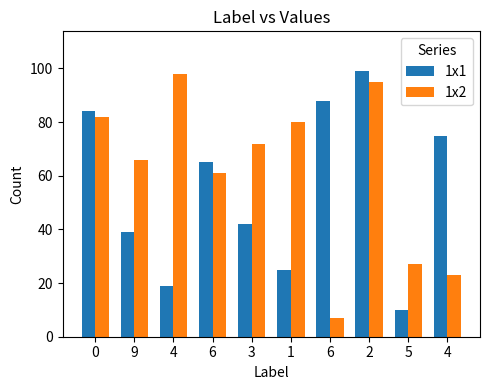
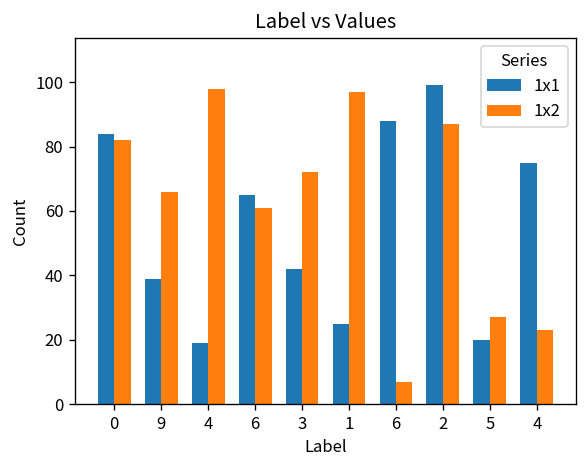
  {
    "1x1": {
      "0": 84,
      "9": 39,
      "3": 42,
      "1": 25,
      "2": 99,
-     "5": 10
+     "5": 20
    },
    "1x2": {
      "0": 82,
      "9": 66,
      "3": 72,
-     "1": 80,
-     "2": 95,
+     "1": 97,
+     "2": 87,
      "5": 27
    }
  }
